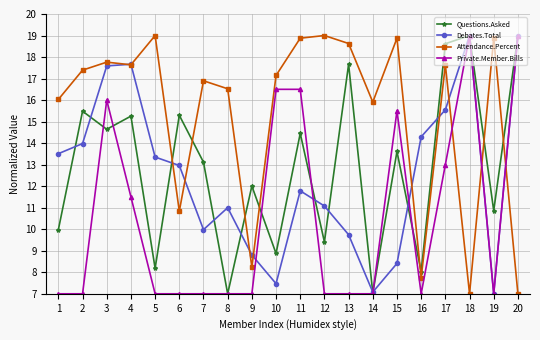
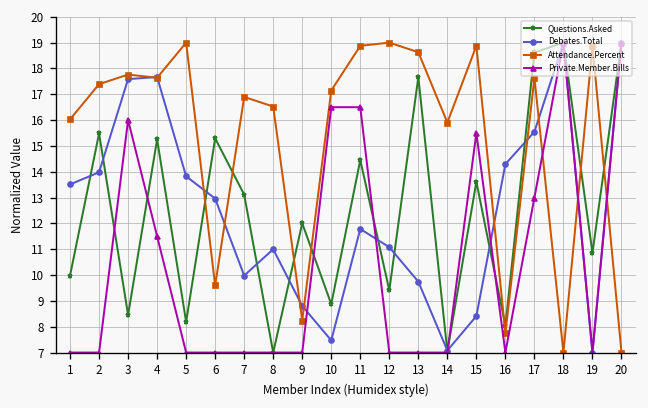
  {
    "Questions.Asked": {
      "1": 10.0,
      "2": 15.5,
-     "3": 14.6,
+     "3": 8.5,
      "4": 15.3,
      "5": 8.2,
      "6": 15.3,
      "7": 13.1,
      "9": 12.0,
      "10": 8.9,
      "11": 14.5,
      "12": 9.4,
      "13": 17.7,
      "15": 13.6,
      "16": 8.0,
      "19": 10.9
    },
    "Debates.Total": {
      "1": 13.5,
      "2": 14.0,
      "3": 17.6,
-     "5": 13.4,
+     "5": 13.8,
      "6": 13.0,
      "7": 10.0,
      "8": 11.0,
      "9": 8.8,
      "10": 7.5,
      "11": 11.8,
      "12": 11.1,
      "13": 9.7,
      "15": 8.4,
      "16": 14.3,
      "17": 15.5
    },
    "Attendance.Percent": {
      "1": 16.0,
      "2": 17.4,
      "3": 17.8,
      "5": 19.0,
-     "6": 10.8,
+     "6": 9.6,
      "7": 16.9,
      "8": 16.5,
      "9": 8.2,
      "10": 17.1,
      "11": 18.9,
      "12": 19.0,
      "13": 18.6,
      "14": 15.9,
      "15": 18.9,
      "16": 7.7,
      "18": 7.0,
      "20": 7.0
    },
    "Private.Member.Bills": {
      "1": 7.0,
      "2": 7.0,
      "3": 16.0,
      "4": 11.5,
      "5": 7.0,
      "6": 7.0,
      "7": 7.0,
      "9": 7.0,
      "10": 16.5,
      "11": 16.5,
      "12": 7.0,
      "13": 7.0,
      "15": 15.5,
      "16": 7.0,
      "17": 13.0
    }
  }
